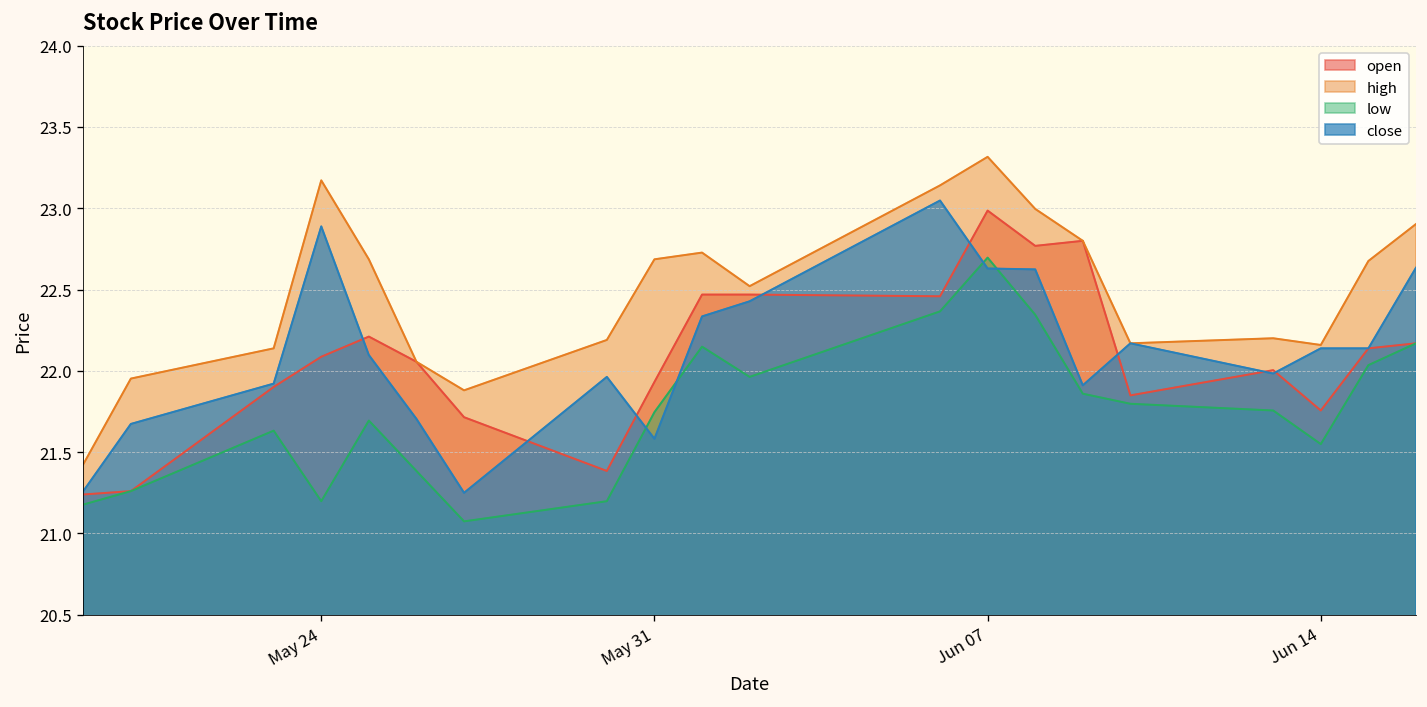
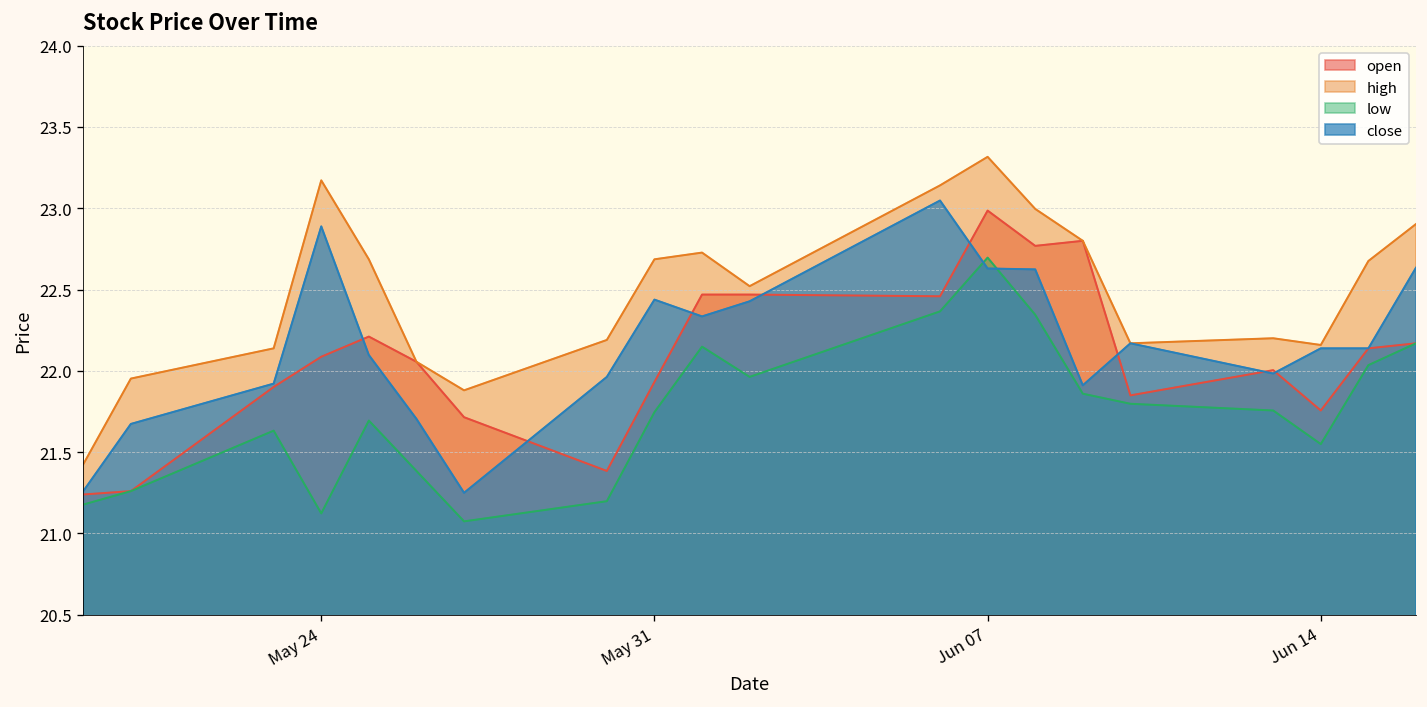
  {
    "low": {
-     "May 24": 21.20,
+     "May 24": 21.12,
      "May 31": 21.75,
      "Jun 07": 22.70,
      "Jun 14": 21.55
    },
    "close": {
      "May 24": 22.89,
-     "May 31": 21.58,
+     "May 31": 22.44,
      "Jun 07": 22.63,
      "Jun 14": 22.14
    }
  }
